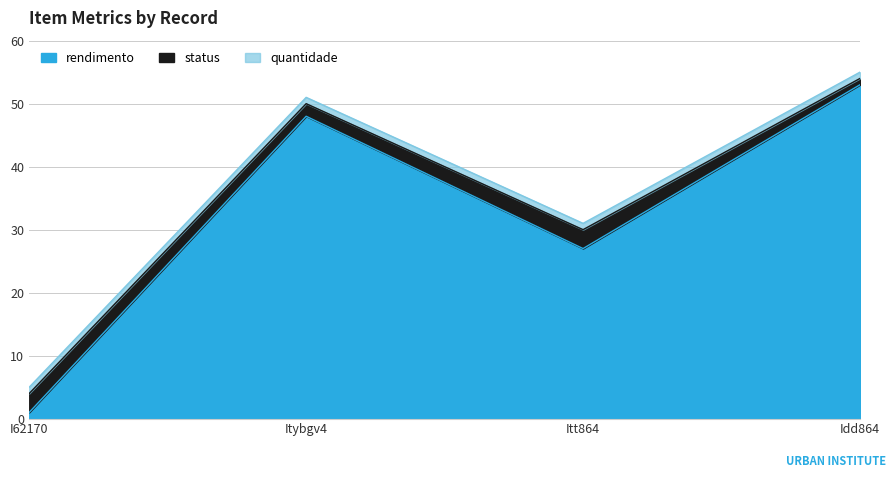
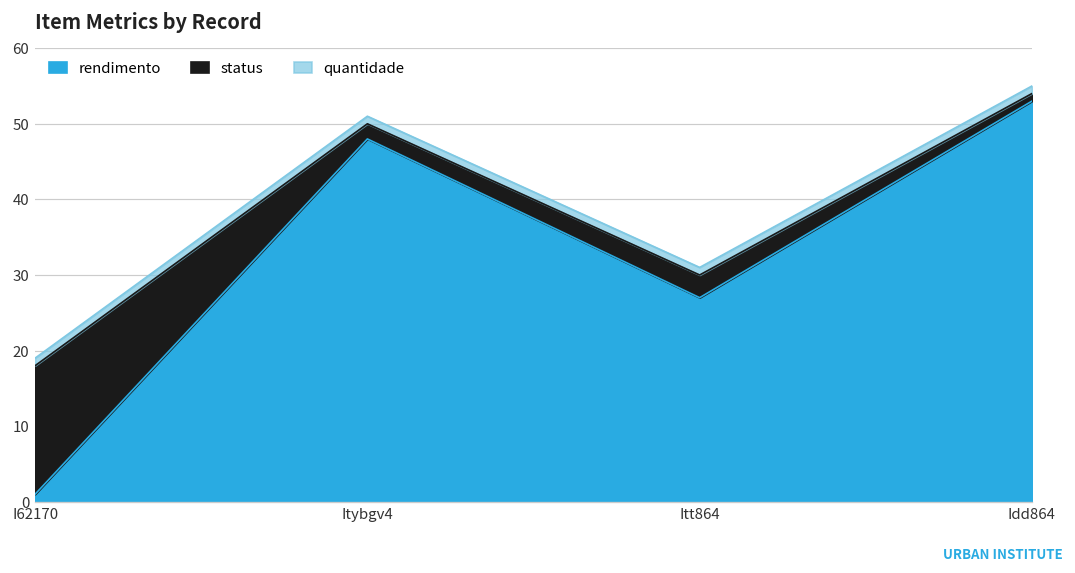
  {
    "rendimento": {
      "I62170": 1,
      "Itybgv4": 48,
      "Itt864": 27,
      "Idd864": 53
    },
    "status": {
-     "I62170": 3,
+     "I62170": 17,
      "Itybgv4": 2,
      "Itt864": 3,
      "Idd864": 1
    },
    "quantidade": {
      "I62170": 1,
      "Itybgv4": 1,
      "Itt864": 1,
      "Idd864": 1
    }
  }
